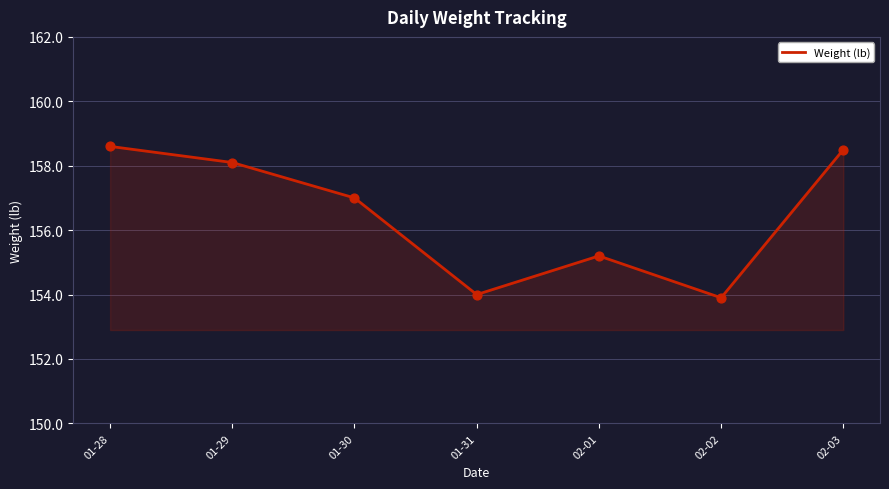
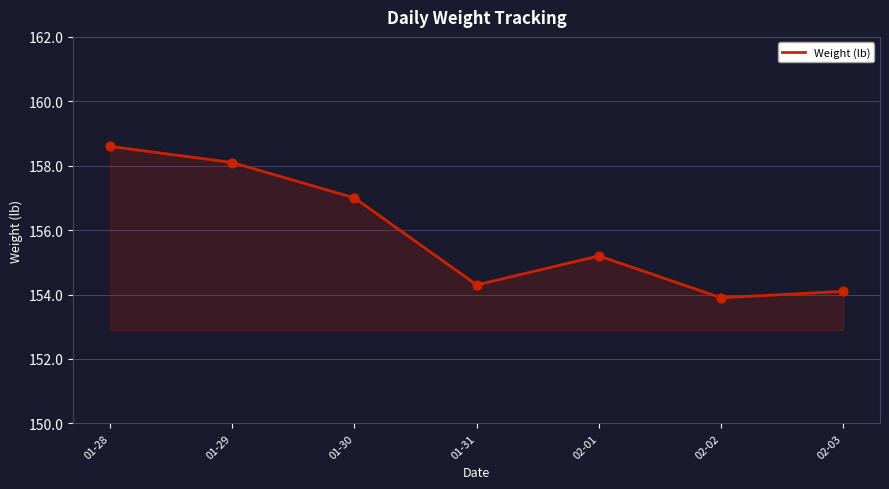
  {
    "01-28": 158.6,
    "01-29": 158.1,
    "01-30": 157.0,
-   "01-31": 154.0,
+   "01-31": 154.3,
    "02-01": 155.2,
    "02-02": 153.9,
-   "02-03": 158.5
+   "02-03": 154.1
  }
